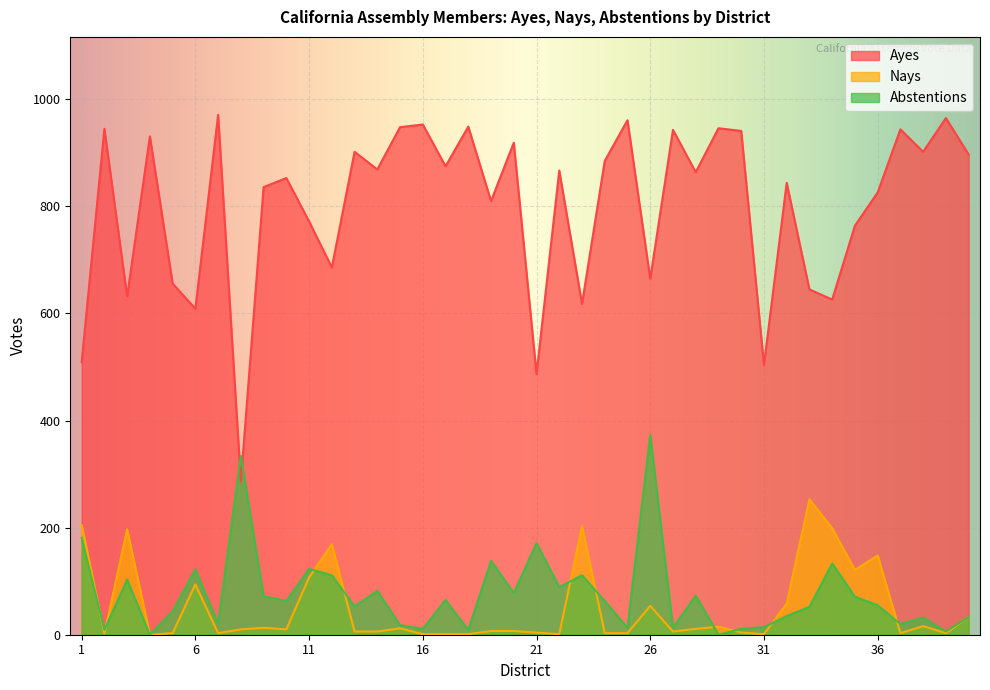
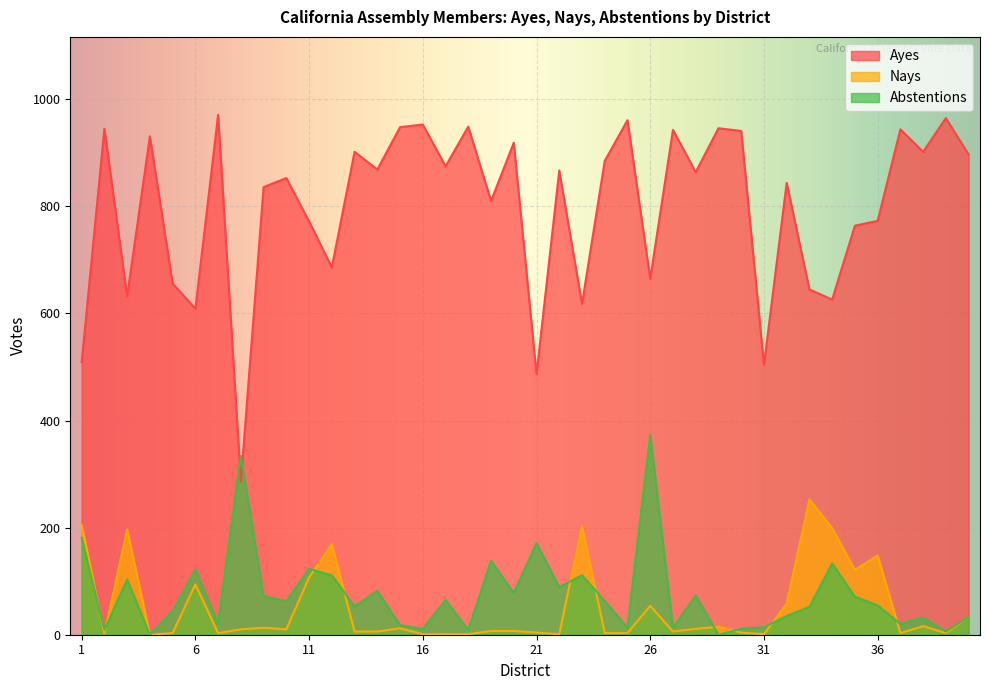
  {
    "Ayes": {
      "1": 510,
      "6": 610,
      "11": 770,
      "16": 950,
      "21": 490,
      "26": 670,
      "31": 500,
-     "36": 830
+     "36": 770
    },
    "Nays": {
      "1": 210,
      "6": 90,
      "11": 110,
      "16": 0,
      "21": 0,
      "26": 50,
      "31": 0,
      "36": 150
    },
    "Abstentions": {
      "1": 180,
      "6": 120,
      "11": 120,
      "16": 10,
      "21": 170,
      "26": 370,
      "31": 10,
      "36": 60
    }
  }
